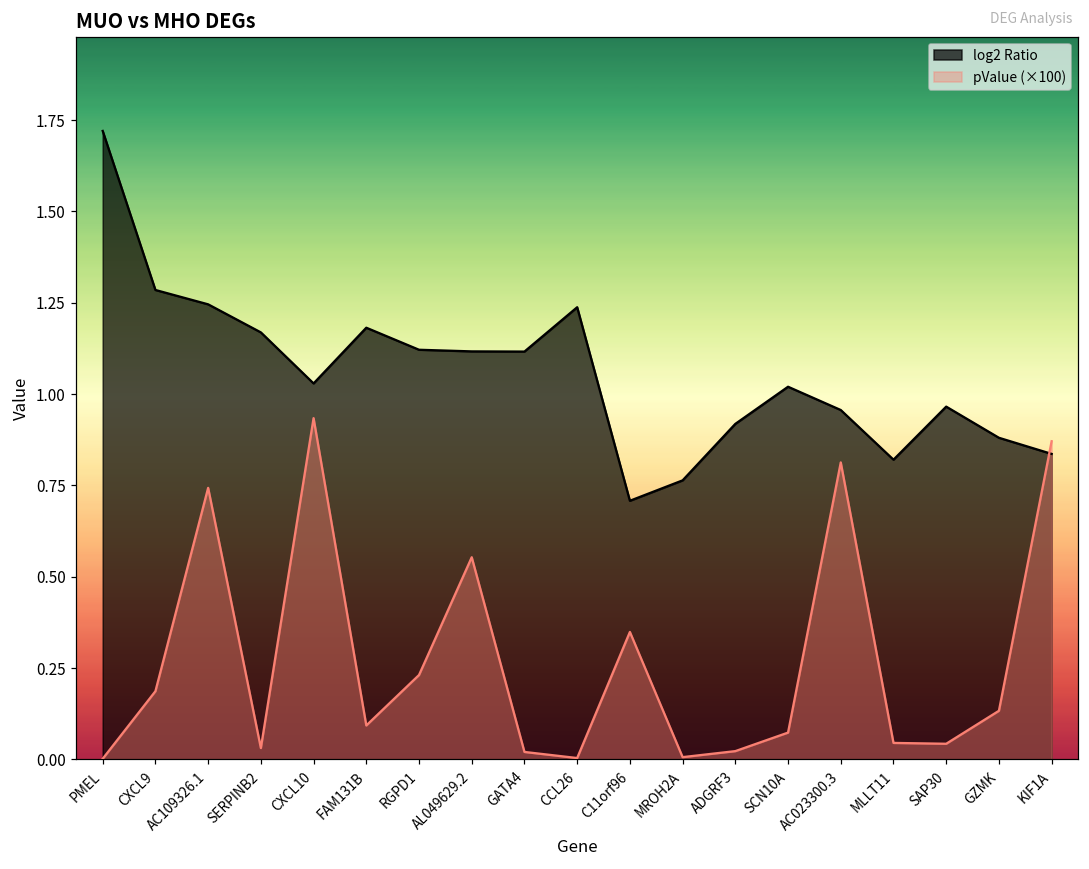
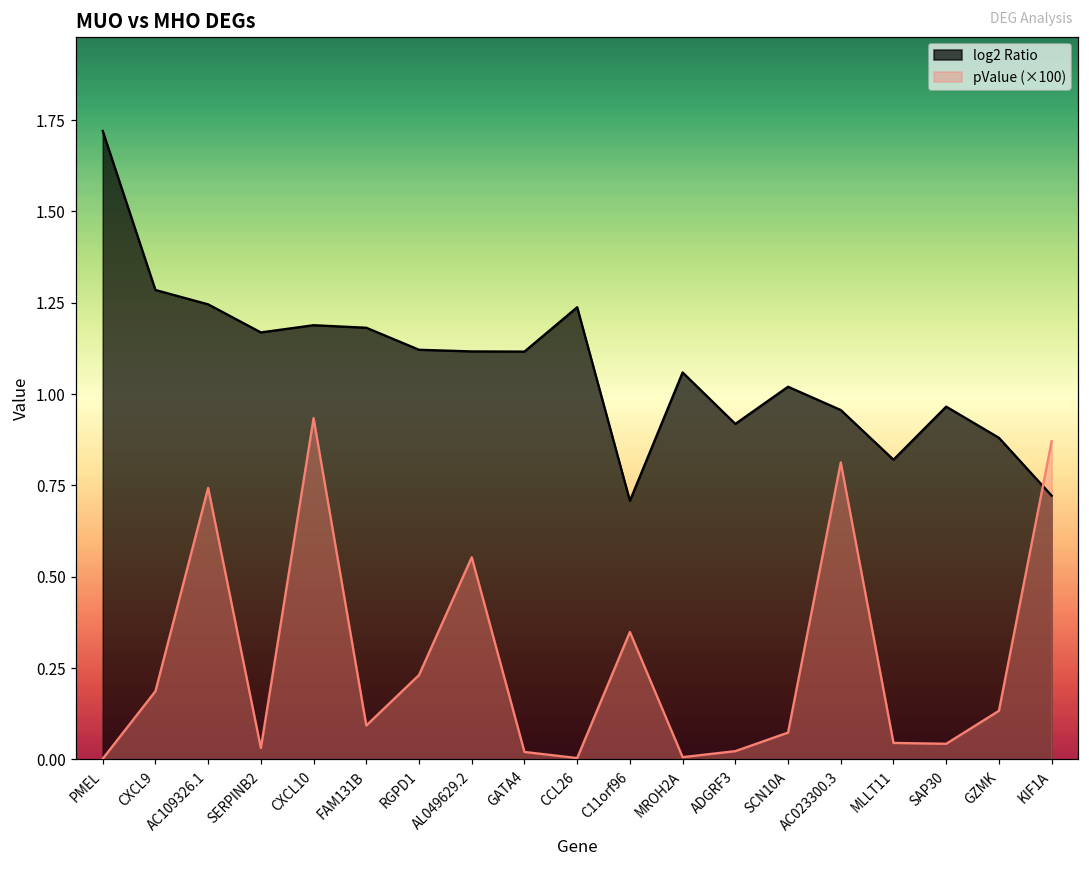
  {
    "log2 Ratio": {
      "PMEL": 1.72,
      "CXCL9": 1.29,
      "AC109326.1": 1.25,
      "SERPINB2": 1.17,
-     "CXCL10": 1.03,
+     "CXCL10": 1.19,
      "FAM131B": 1.18,
      "RGPD1": 1.12,
      "AL049629.2": 1.12,
      "GATA4": 1.12,
      "CCL26": 1.24,
      "C11orf96": 0.71,
-     "MROH2A": 0.76,
+     "MROH2A": 1.06,
      "ADGRF3": 0.92,
      "SCN10A": 1.02,
      "AC023300.3": 0.96,
      "MLLT11": 0.82,
      "SAP30": 0.97,
      "GZMK": 0.88,
-     "KIF1A": 0.84
+     "KIF1A": 0.72
    },
    "pValue (×100)": {
      "PMEL": 0.00,
      "CXCL9": 0.19,
      "AC109326.1": 0.74,
      "SERPINB2": 0.03,
      "CXCL10": 0.93,
      "FAM131B": 0.09,
      "RGPD1": 0.23,
      "AL049629.2": 0.55,
      "GATA4": 0.02,
      "CCL26": 0.00,
      "C11orf96": 0.35,
      "MROH2A": 0.01,
      "ADGRF3": 0.02,
      "SCN10A": 0.07,
      "AC023300.3": 0.81,
      "MLLT11": 0.05,
      "SAP30": 0.04,
      "GZMK": 0.13,
      "KIF1A": 0.87
    }
  }
